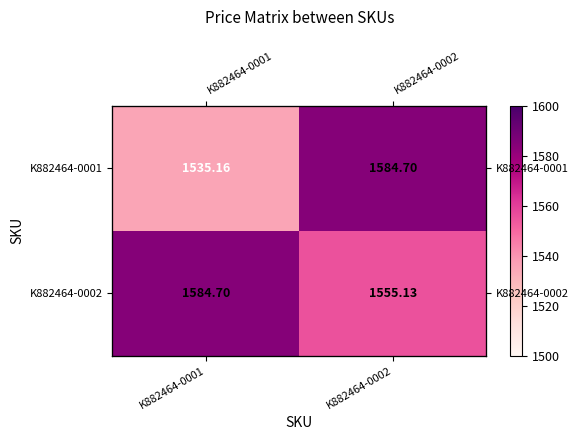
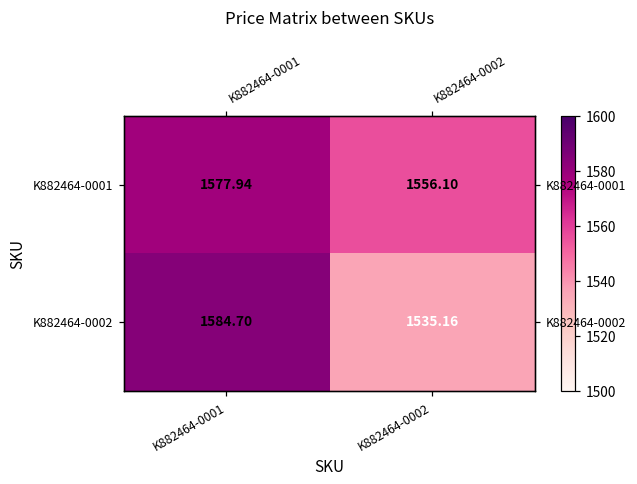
  {
    "K882464-0001": {
-     "K882464-0001": 1535.16,
-     "K882464-0002": 1584.70
+     "K882464-0001": 1577.94,
+     "K882464-0002": 1556.10
    },
    "K882464-0002": {
      "K882464-0001": 1584.70,
-     "K882464-0002": 1555.13
+     "K882464-0002": 1535.16
    }
  }
